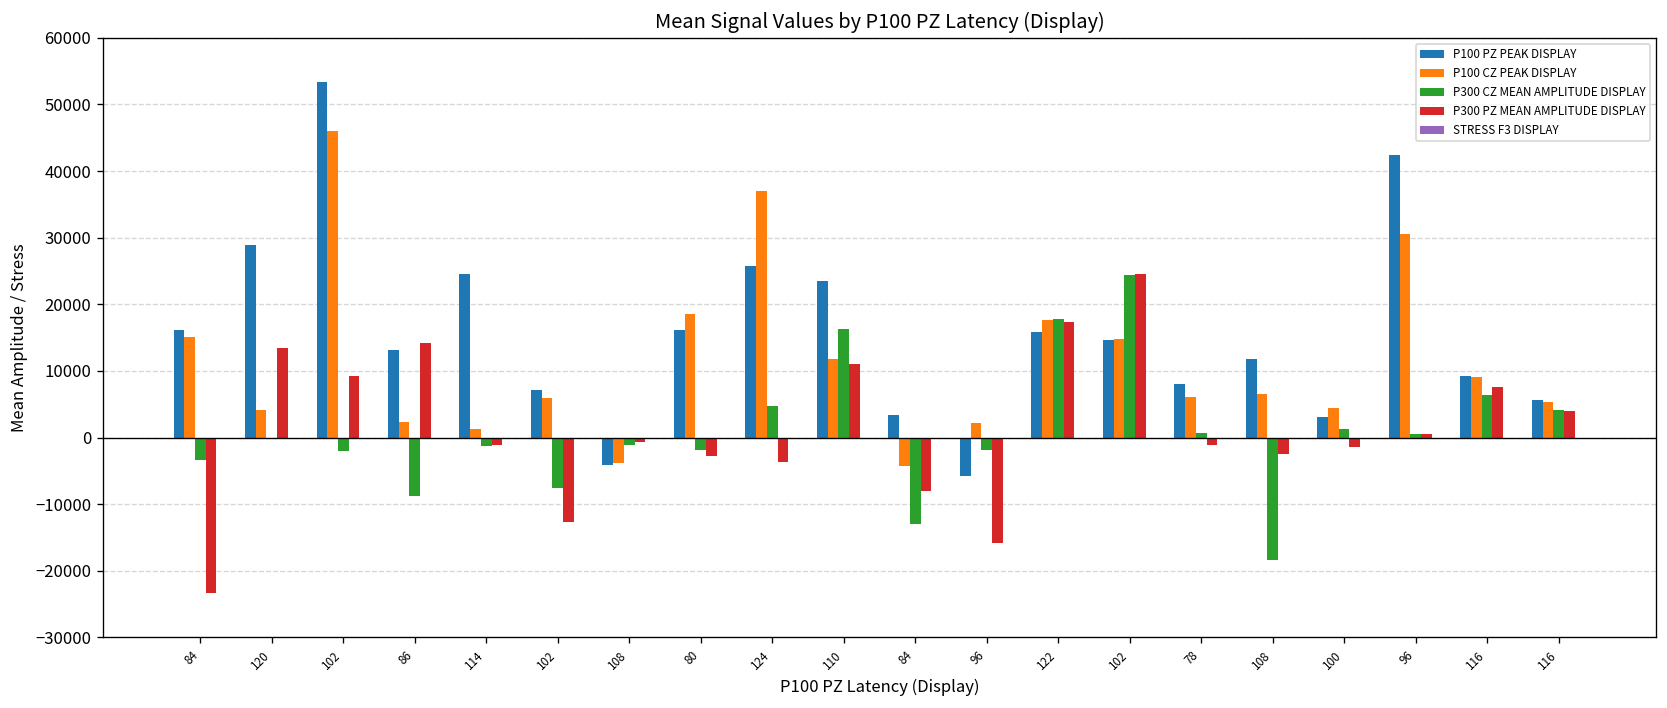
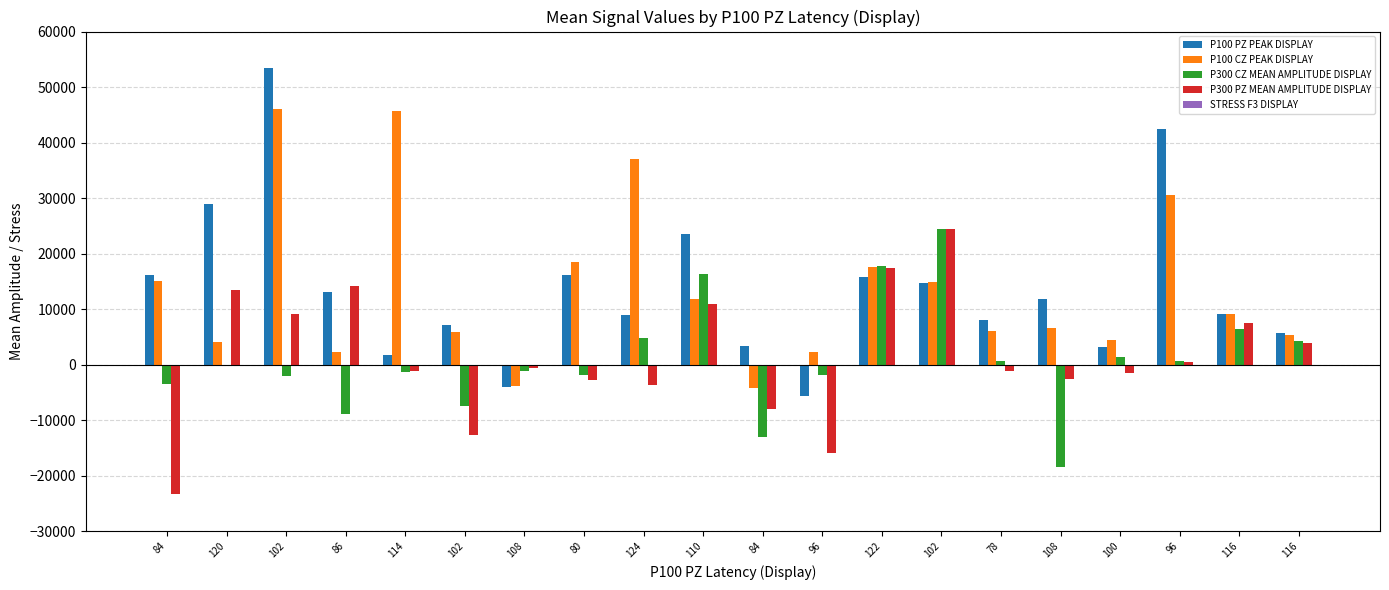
  {
    "P100 PZ PEAK DISPLAY": {
      "120": 29000,
      "86": 13000,
-     "114": 24000,
+     "114": 2000,
      "80": 16000,
-     "124": 26000,
+     "124": 9000,
      "110": 23000,
      "122": 16000,
      "78": 8000,
      "100": 3000
    },
    "P100 CZ PEAK DISPLAY": {
      "120": 4000,
      "86": 2000,
-     "114": 1000,
+     "114": 46000,
      "80": 19000,
      "124": 37000,
      "110": 12000,
      "122": 18000,
      "78": 6000,
      "100": 5000
    },
    "P300 CZ MEAN AMPLITUDE DISPLAY": {
      "86": -9000,
      "114": -1000,
      "80": -2000,
      "124": 5000,
      "110": 16000,
      "122": 18000,
      "78": 1000,
      "100": 1000
    },
    "P300 PZ MEAN AMPLITUDE DISPLAY": {
      "120": 13000,
      "86": 14000,
      "114": -1000,
      "80": -3000,
      "124": -4000,
      "110": 11000,
      "122": 17000,
      "78": -1000,
      "100": -1000
    }
  }
